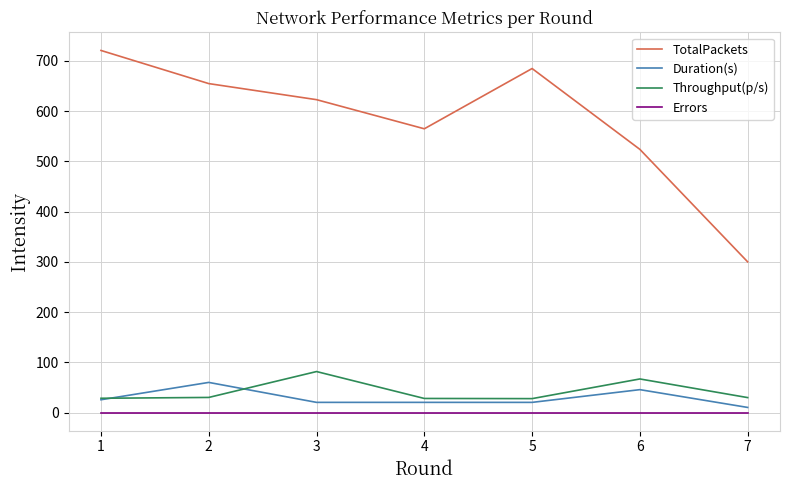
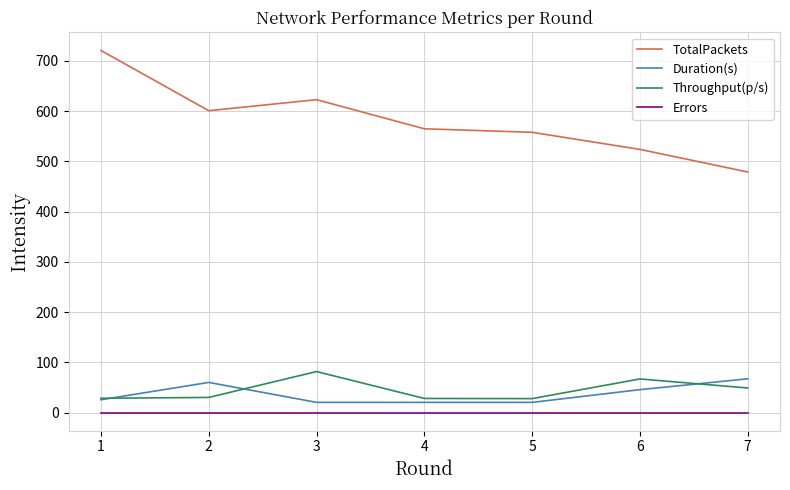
  {
    "TotalPackets": {
      "1": 720,
-     "2": 660,
+     "2": 600,
      "3": 620,
      "4": 570,
-     "5": 690,
+     "5": 560,
      "6": 520,
-     "7": 300
+     "7": 480
    },
    "Duration(s)": {
      "2": 60,
      "3": 20,
      "4": 20,
      "5": 20,
      "6": 50,
-     "7": 10
+     "7": 70
    },
    "Throughput(p/s)": {
      "2": 30,
      "3": 80,
      "4": 30,
      "5": 30,
      "6": 70,
-     "7": 30
+     "7": 50
    },
    "Errors": {
      "1": 0,
      "2": 0,
      "3": 0,
      "4": 0,
      "5": 0,
      "6": 0,
      "7": 0
    }
  }
